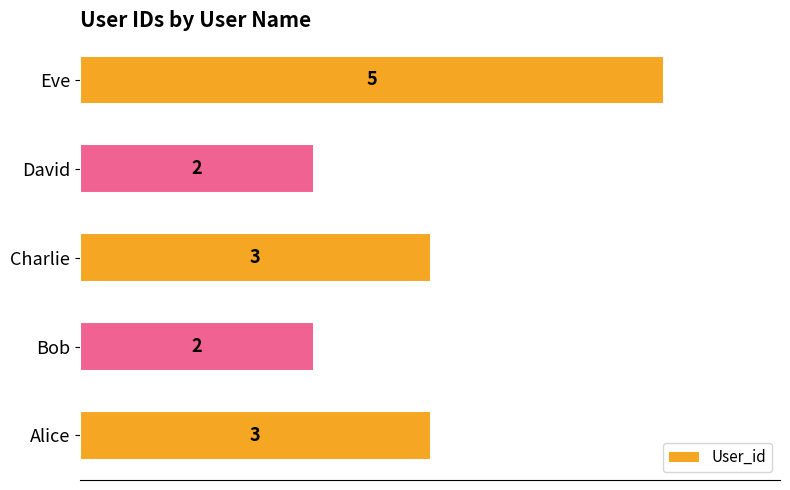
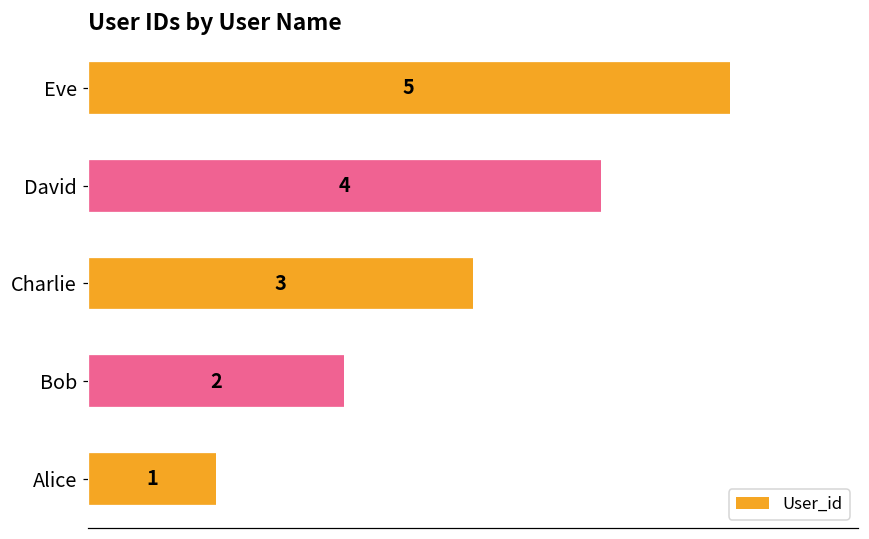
  {
    "Eve": 5,
-   "David": 2,
+   "David": 4,
    "Charlie": 3,
    "Bob": 2,
-   "Alice": 3
+   "Alice": 1
  }
